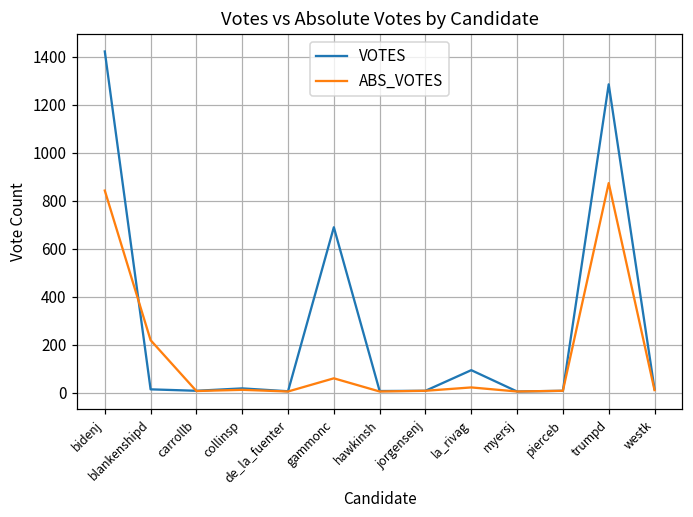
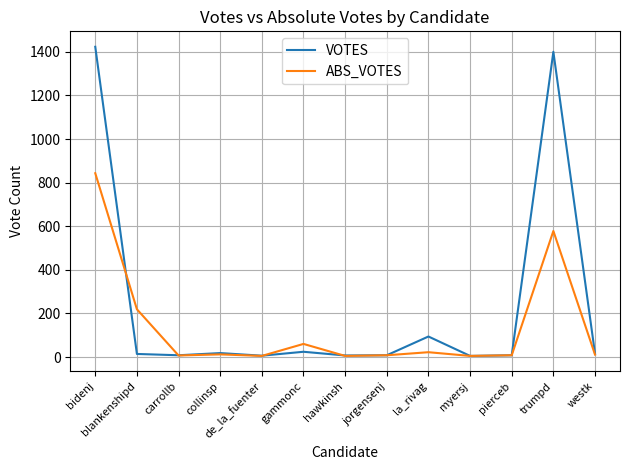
  {
    "VOTES": {
      "bidenj": 1420,
      "blankenshipd": 10,
-     "gammonc": 690,
+     "gammonc": 20,
      "la_rivag": 90,
-     "trumpd": 1290
+     "trumpd": 1400
    },
    "ABS_VOTES": {
      "bidenj": 840,
      "blankenshipd": 220,
      "gammonc": 60,
      "la_rivag": 20,
-     "trumpd": 870
+     "trumpd": 580
    }
  }
